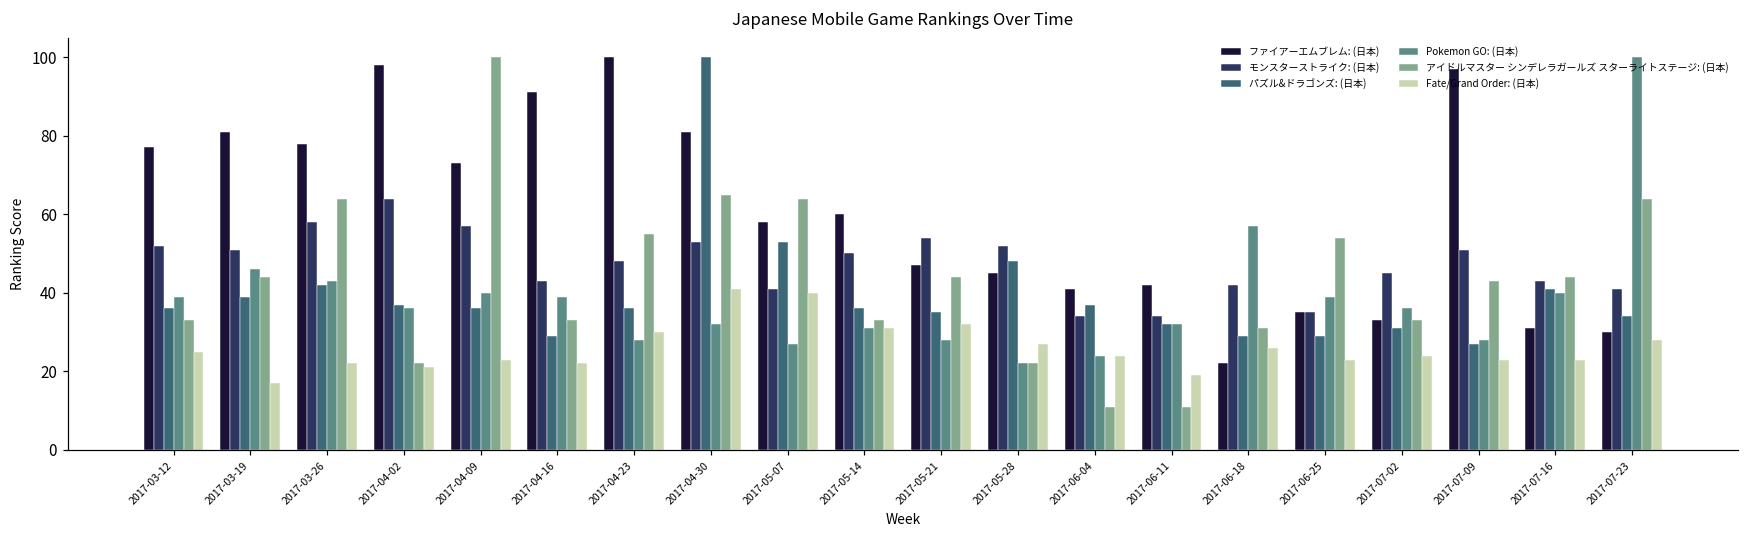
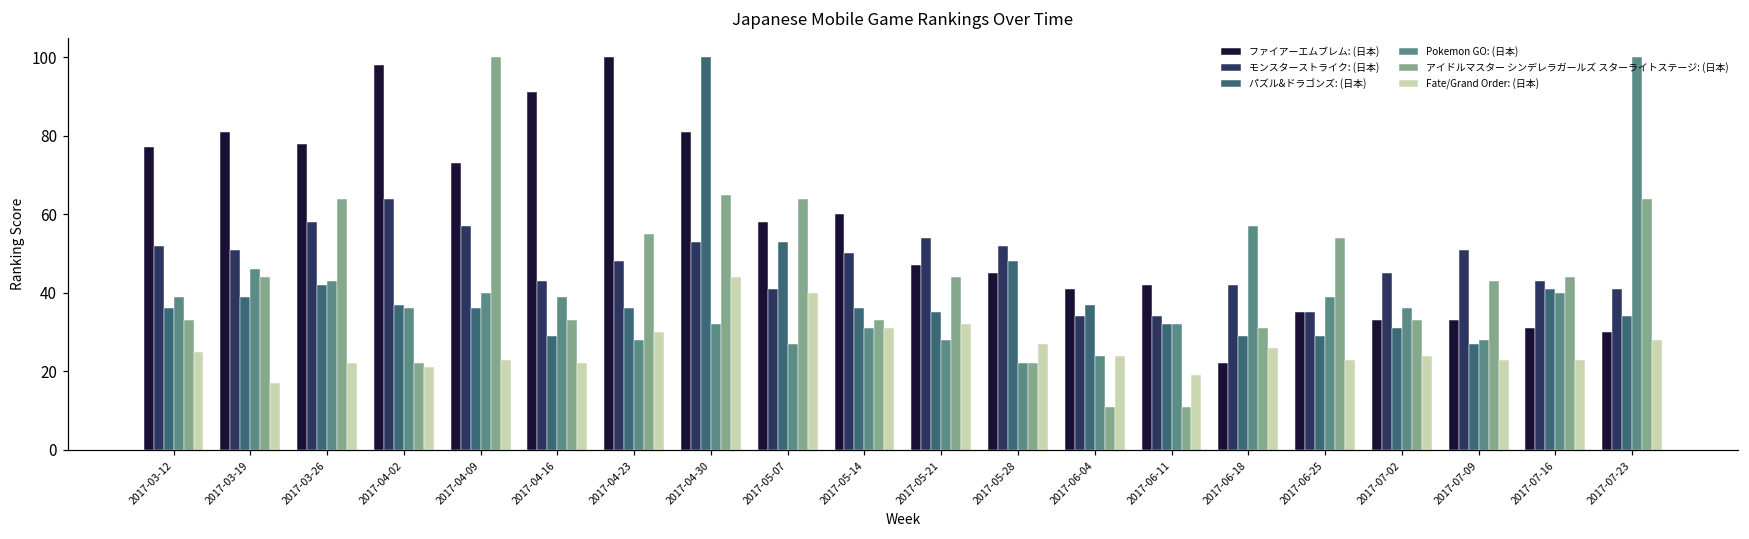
  {
    "ファイアーエムブレム: (日本)": {
      "2017-03-12": 77,
      "2017-03-19": 81,
      "2017-03-26": 78,
      "2017-04-02": 98,
      "2017-04-09": 73,
      "2017-04-16": 91,
      "2017-04-23": 100,
      "2017-04-30": 81,
      "2017-05-07": 58,
      "2017-05-14": 60,
      "2017-05-21": 47,
      "2017-05-28": 45,
      "2017-06-04": 41,
      "2017-06-11": 42,
      "2017-06-18": 22,
      "2017-06-25": 35,
      "2017-07-02": 33,
-     "2017-07-09": 97,
+     "2017-07-09": 33,
      "2017-07-16": 31,
      "2017-07-23": 30
    },
    "Fate/Grand Order: (日本)": {
      "2017-03-12": 25,
      "2017-03-19": 17,
      "2017-03-26": 22,
      "2017-04-02": 21,
      "2017-04-09": 23,
      "2017-04-16": 22,
      "2017-04-23": 30,
-     "2017-04-30": 41,
+     "2017-04-30": 44,
      "2017-05-07": 40,
      "2017-05-14": 31,
      "2017-05-21": 32,
      "2017-05-28": 27,
      "2017-06-04": 24,
      "2017-06-11": 19,
      "2017-06-18": 26,
      "2017-06-25": 23,
      "2017-07-02": 24,
      "2017-07-09": 23,
      "2017-07-16": 23,
      "2017-07-23": 28
    }
  }
